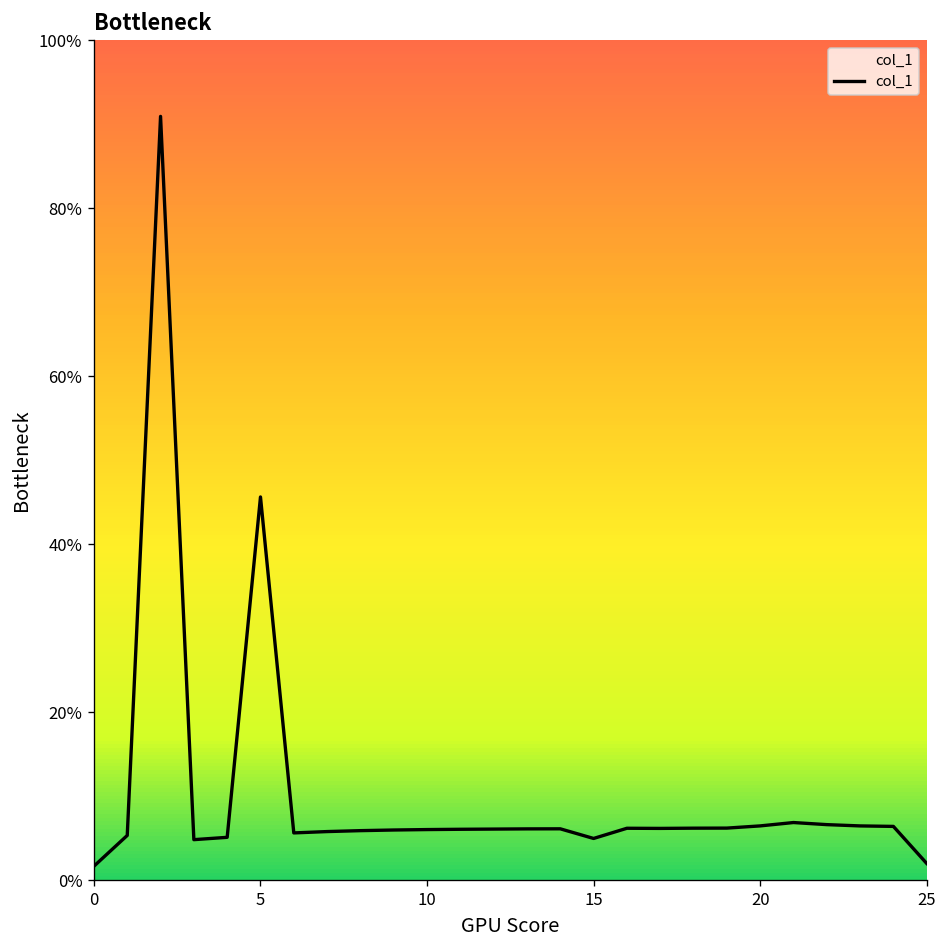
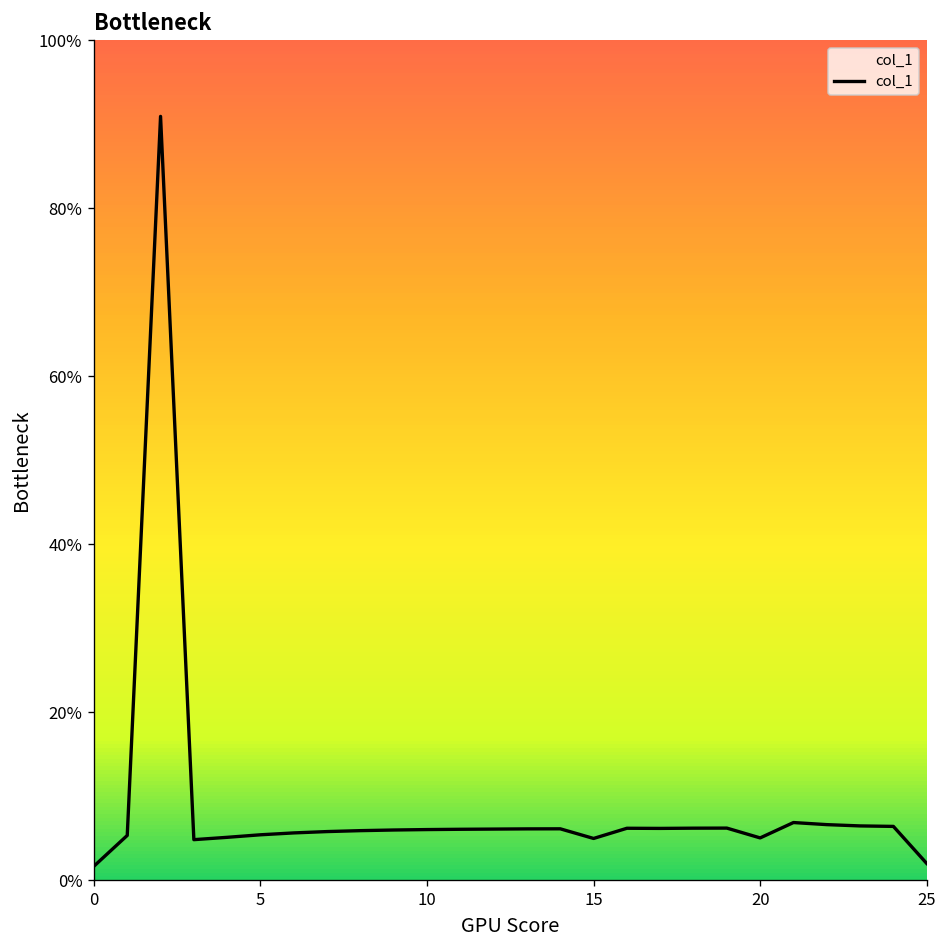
  {
    "0": "2%",
-   "5": "46%",
+   "5": "5%",
    "10": "6%",
    "15": "5%",
-   "20": "6%",
+   "20": "5%",
    "25": "2%"
  }
